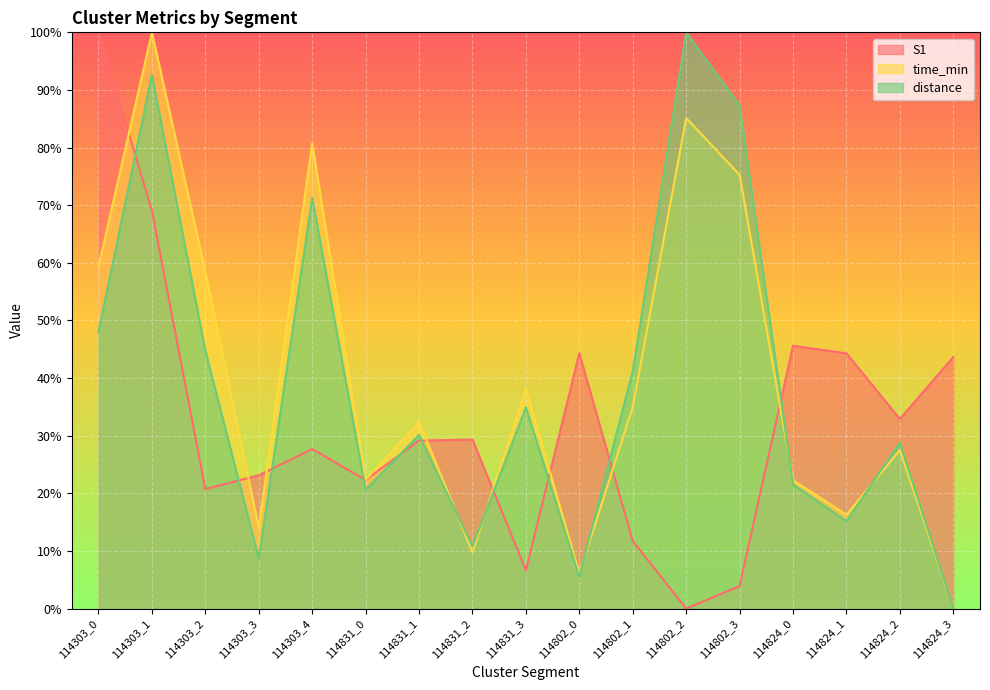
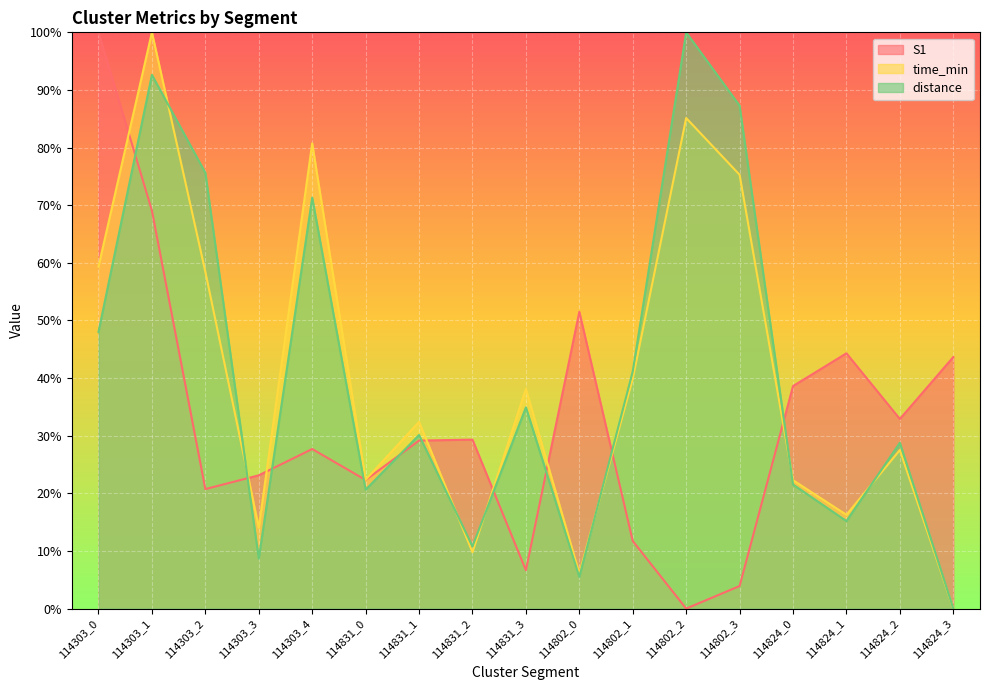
  {
    "S1": {
      "114303_0": "100%",
      "114303_1": "69%",
      "114303_2": "21%",
      "114303_3": "23%",
      "114303_4": "28%",
      "114831_1": "29%",
      "114831_2": "29%",
      "114831_3": "7%",
-     "114802_0": "44%",
+     "114802_0": "51%",
      "114802_1": "12%",
      "114802_2": "0%",
      "114802_3": "4%",
-     "114824_0": "46%",
+     "114824_0": "39%",
      "114824_1": "44%",
      "114824_2": "33%",
      "114824_3": "44%"
    },
    "time_min": {
      "114303_0": "59%",
      "114303_1": "100%",
      "114303_2": "58%",
      "114303_3": "14%",
      "114303_4": "81%",
      "114831_1": "32%",
      "114831_2": "10%",
      "114831_3": "38%",
      "114802_0": "6%",
-     "114802_1": "35%",
+     "114802_1": "40%",
      "114802_2": "85%",
      "114802_3": "75%",
      "114824_0": "22%",
      "114824_1": "16%",
      "114824_2": "28%"
    },
    "distance": {
      "114303_0": "48%",
      "114303_1": "93%",
-     "114303_2": "45%",
+     "114303_2": "76%",
      "114303_3": "9%",
      "114303_4": "71%",
      "114831_0": "21%",
      "114831_1": "30%",
      "114831_2": "11%",
      "114831_3": "35%",
      "114802_0": "6%",
      "114802_1": "41%",
      "114802_2": "100%",
      "114802_3": "87%",
      "114824_0": "22%",
      "114824_1": "15%",
      "114824_2": "29%"
    }
  }
